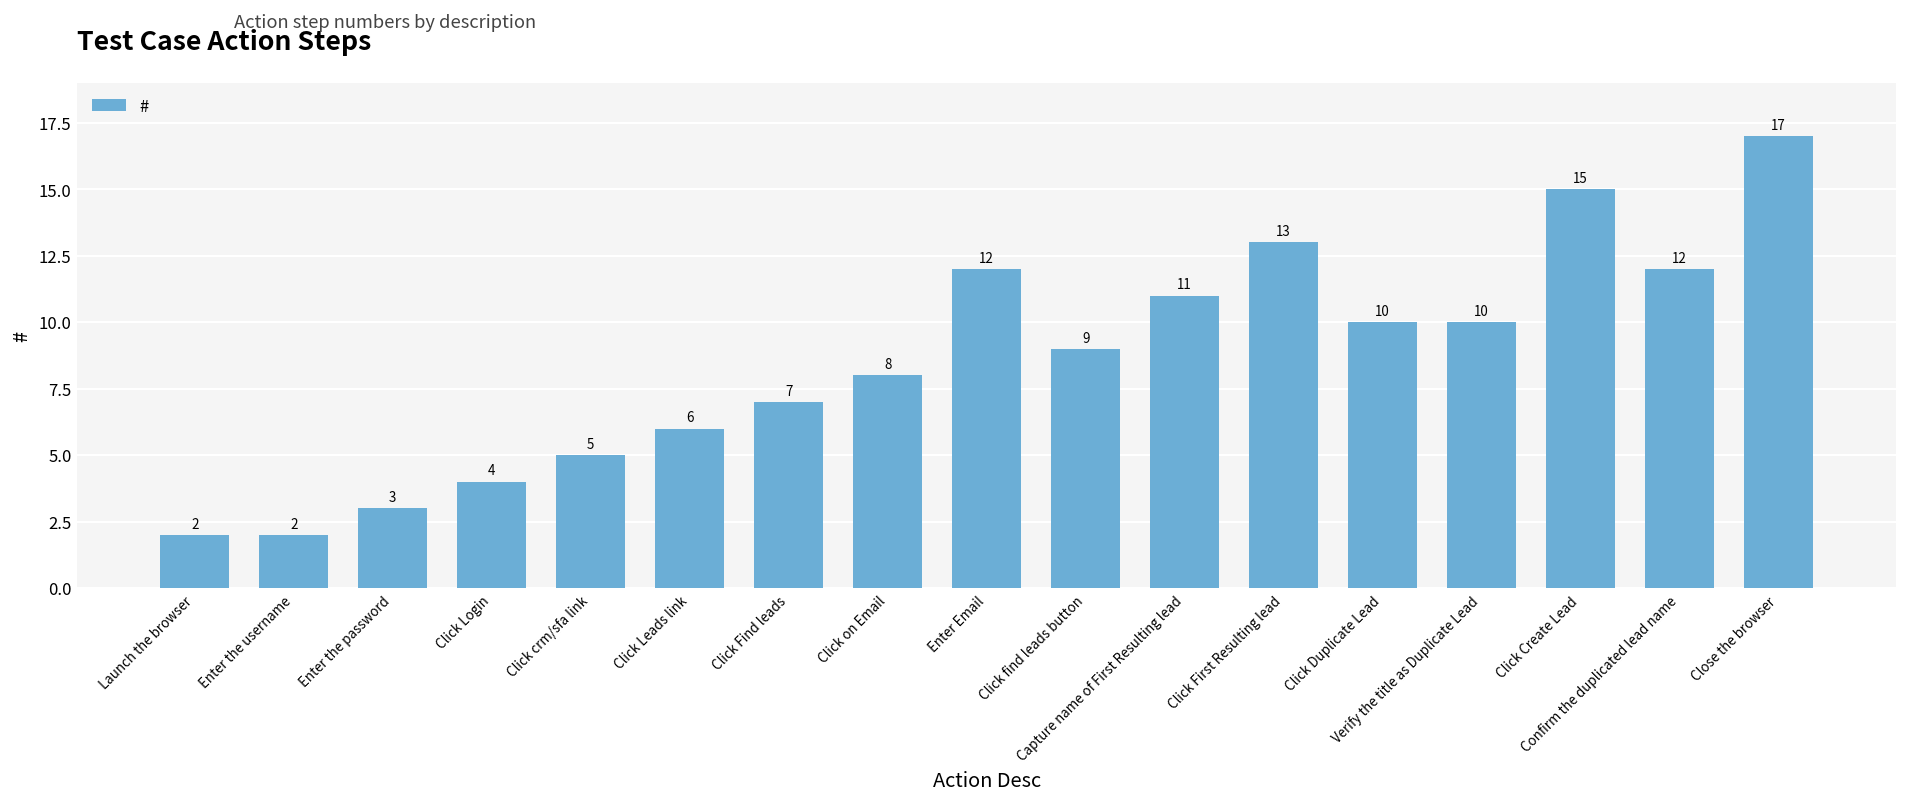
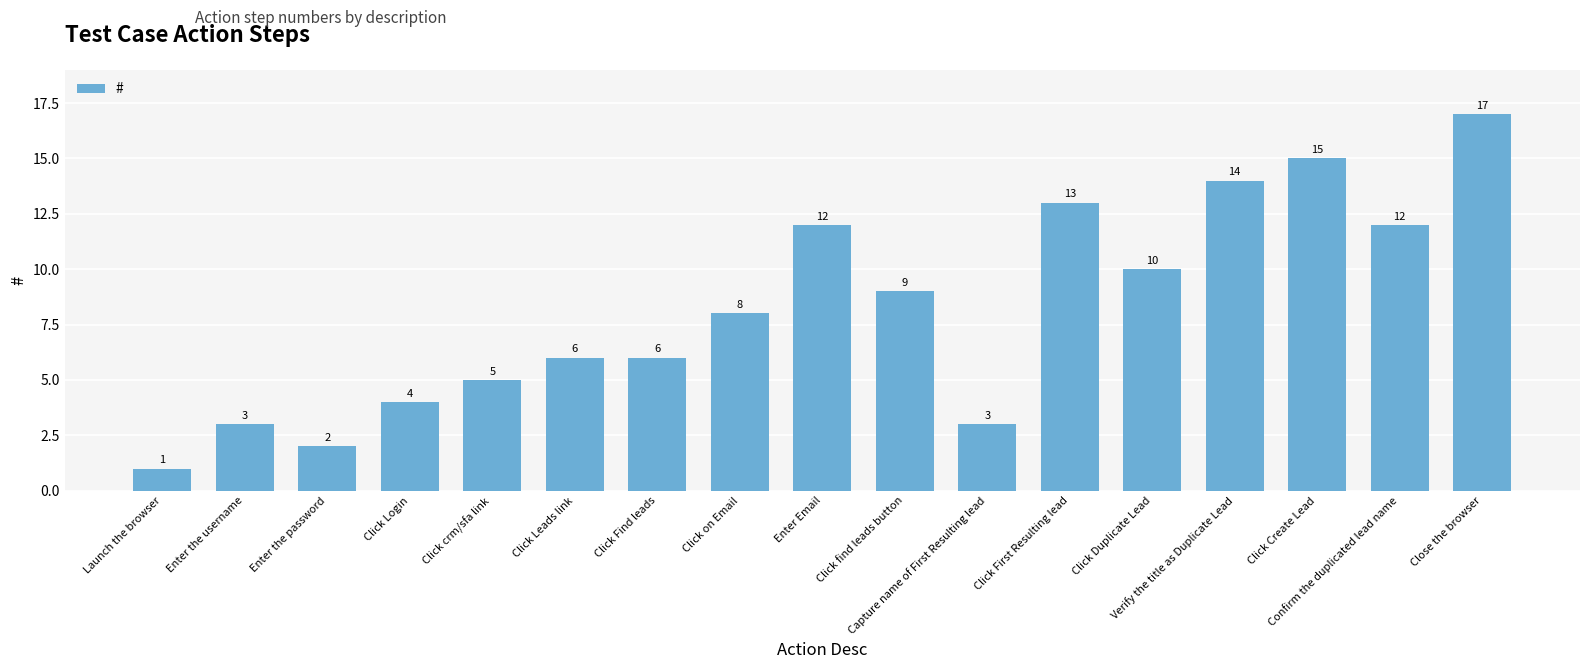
  {
-   "Launch the browser": 2,
-   "Enter the username": 2,
-   "Enter the password": 3,
+   "Launch the browser": 1,
+   "Enter the username": 3,
+   "Enter the password": 2,
    "Click Login": 4,
    "Click crm/sfa link": 5,
    "Click Leads link": 6,
-   "Click Find leads": 7,
+   "Click Find leads": 6,
    "Click on Email": 8,
    "Enter Email": 12,
    "Click find leads button": 9,
-   "Capture name of First Resulting lead": 11,
+   "Capture name of First Resulting lead": 3,
    "Click First Resulting lead": 13,
    "Click Duplicate Lead": 10,
-   "Verify the title as Duplicate Lead": 10,
+   "Verify the title as Duplicate Lead": 14,
    "Click Create Lead": 15,
    "Confirm the duplicated lead name": 12,
    "Close the browser": 17
  }
